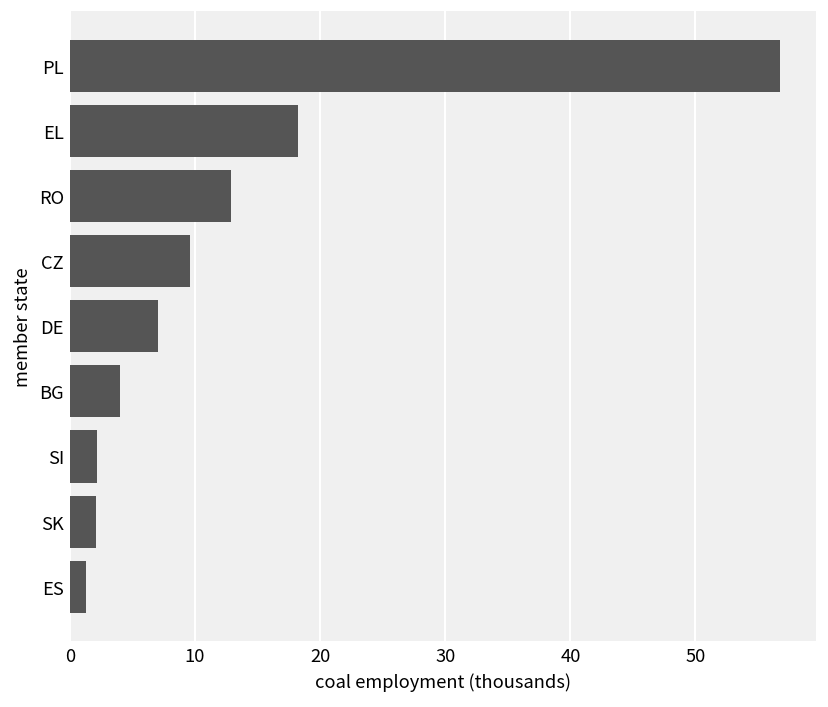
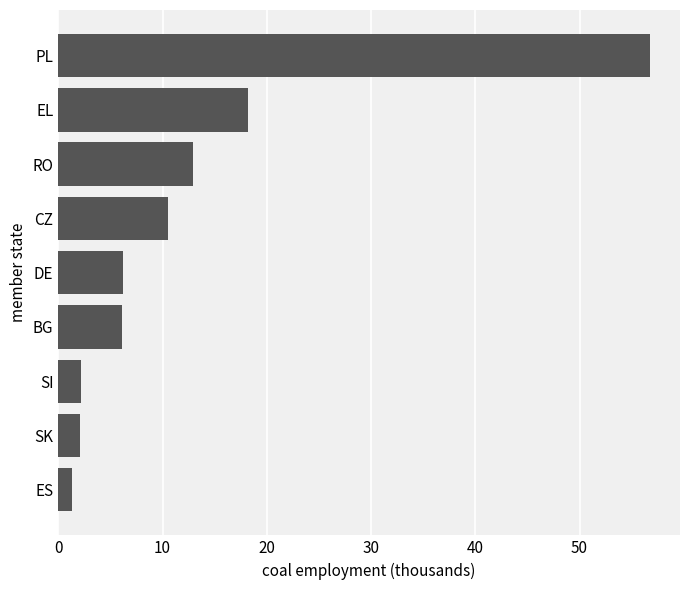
  {
    "PL": 56.8,
    "EL": 18.2,
    "RO": 12.9,
-   "CZ": 9.6,
-   "DE": 7.0,
-   "BG": 4.0,
+   "CZ": 10.5,
+   "DE": 6.2,
+   "BG": 6.1,
    "SI": 2.2,
    "SK": 2.1,
    "ES": 1.3
  }
